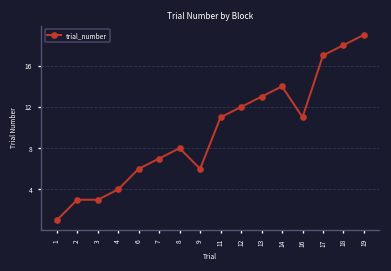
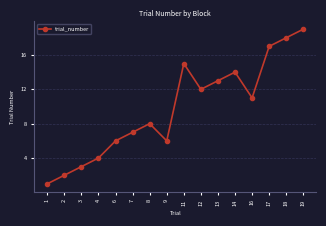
  {
    "1": 1,
-   "2": 3,
+   "2": 2,
    "3": 3,
    "4": 4,
    "6": 6,
    "7": 7,
    "8": 8,
    "9": 6,
-   "11": 11,
+   "11": 15,
    "12": 12,
    "13": 13,
    "14": 14,
    "16": 11,
    "17": 17,
    "18": 18,
    "19": 19
  }
